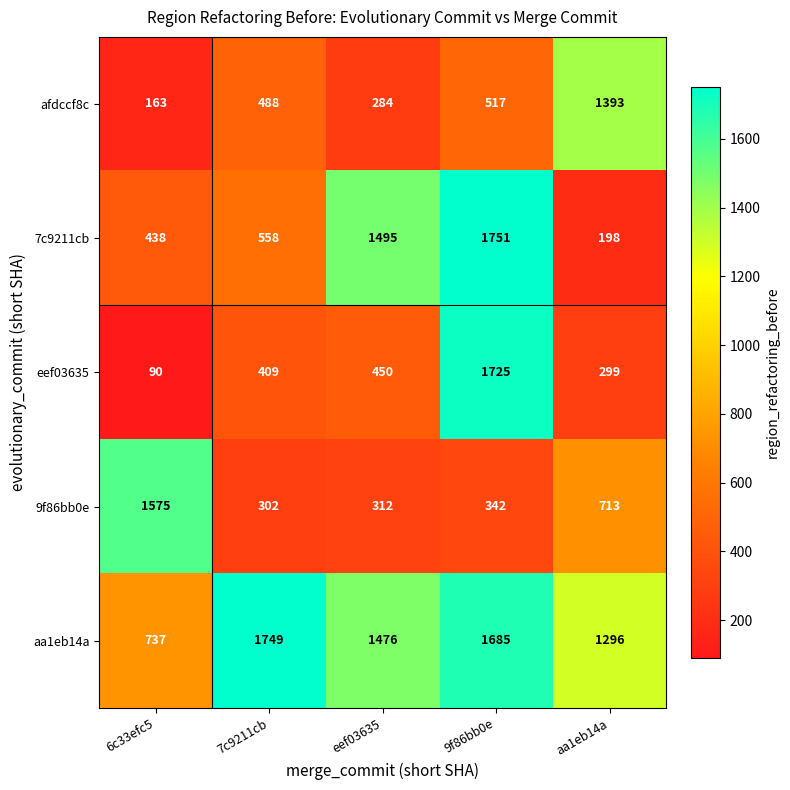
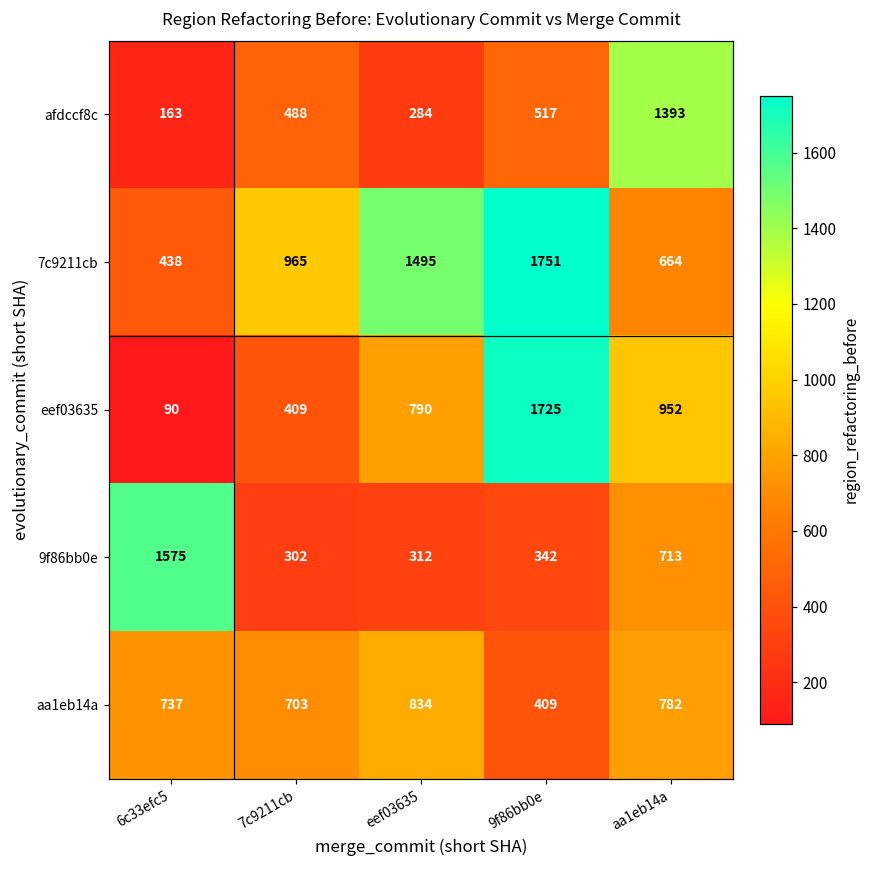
  {
    "afdccf8c": {
      "6c33efc5": 163,
      "7c9211cb": 488,
      "eef03635": 284,
      "9f86bb0e": 517,
      "aa1eb14a": 1393
    },
    "7c9211cb": {
      "6c33efc5": 438,
-     "7c9211cb": 558,
+     "7c9211cb": 965,
      "eef03635": 1495,
      "9f86bb0e": 1751,
-     "aa1eb14a": 198
+     "aa1eb14a": 664
    },
    "eef03635": {
      "6c33efc5": 90,
      "7c9211cb": 409,
-     "eef03635": 450,
+     "eef03635": 790,
      "9f86bb0e": 1725,
-     "aa1eb14a": 299
+     "aa1eb14a": 952
    },
    "9f86bb0e": {
      "6c33efc5": 1575,
      "7c9211cb": 302,
      "eef03635": 312,
      "9f86bb0e": 342,
      "aa1eb14a": 713
    },
    "aa1eb14a": {
      "6c33efc5": 737,
-     "7c9211cb": 1749,
-     "eef03635": 1476,
-     "9f86bb0e": 1685,
-     "aa1eb14a": 1296
+     "7c9211cb": 703,
+     "eef03635": 834,
+     "9f86bb0e": 409,
+     "aa1eb14a": 782
    }
  }
